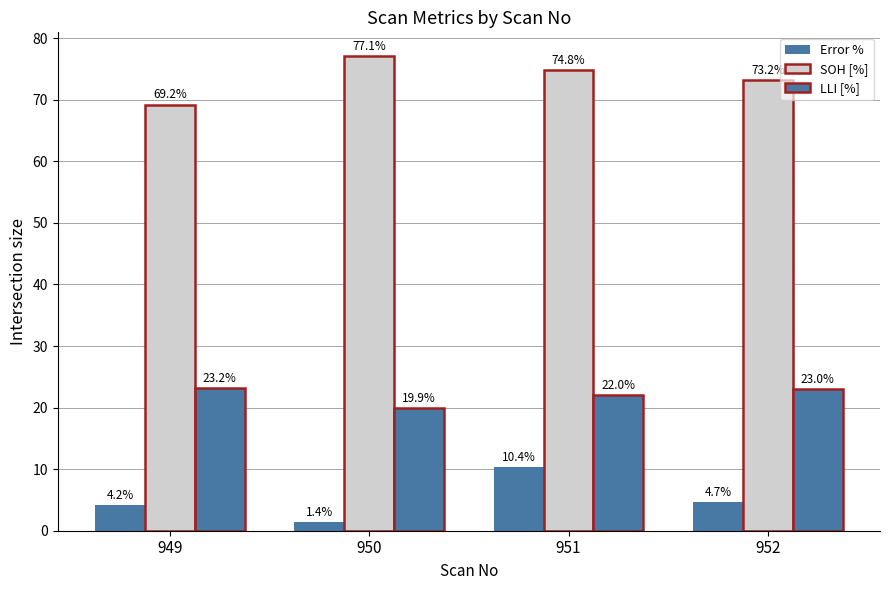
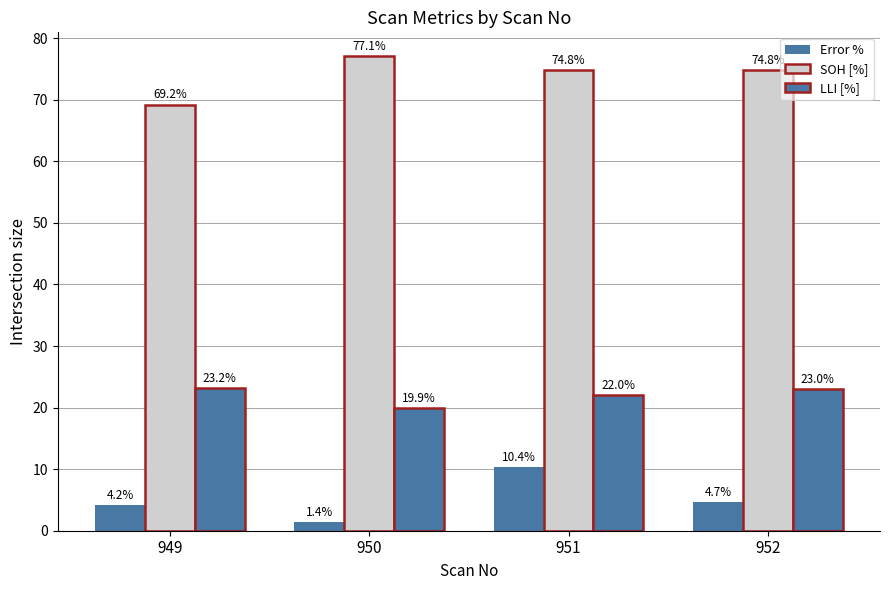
  {
    "SOH [%]": {
-     "952": 73
+     "952": 75
    }
  }
